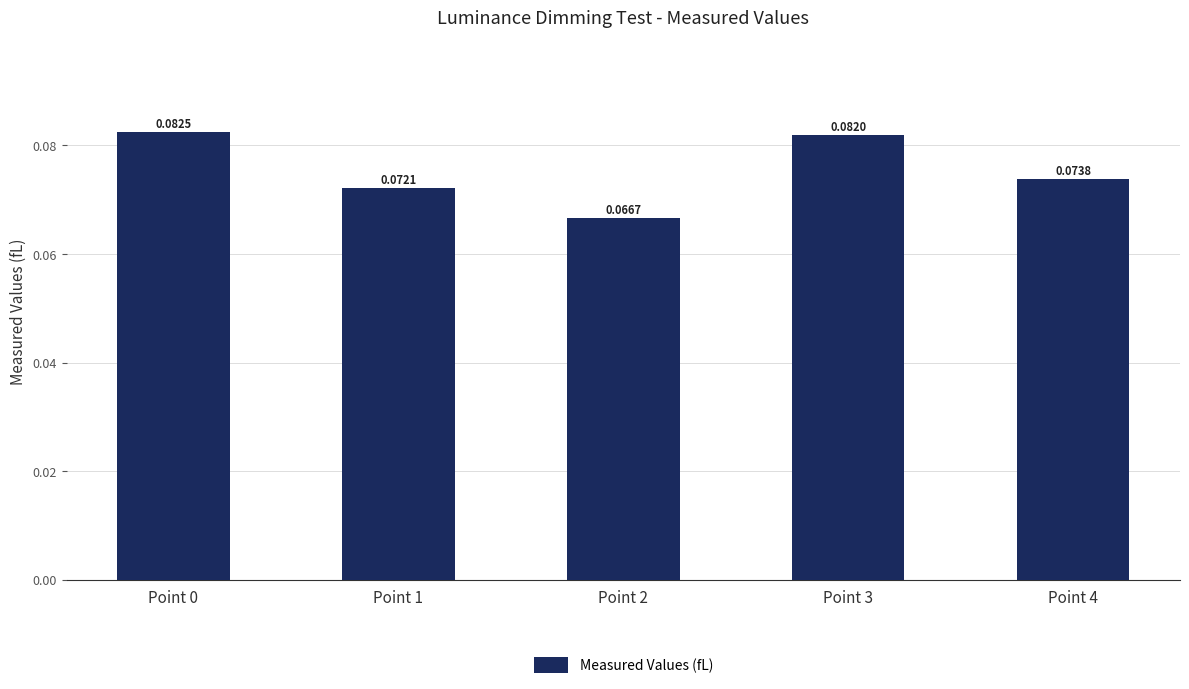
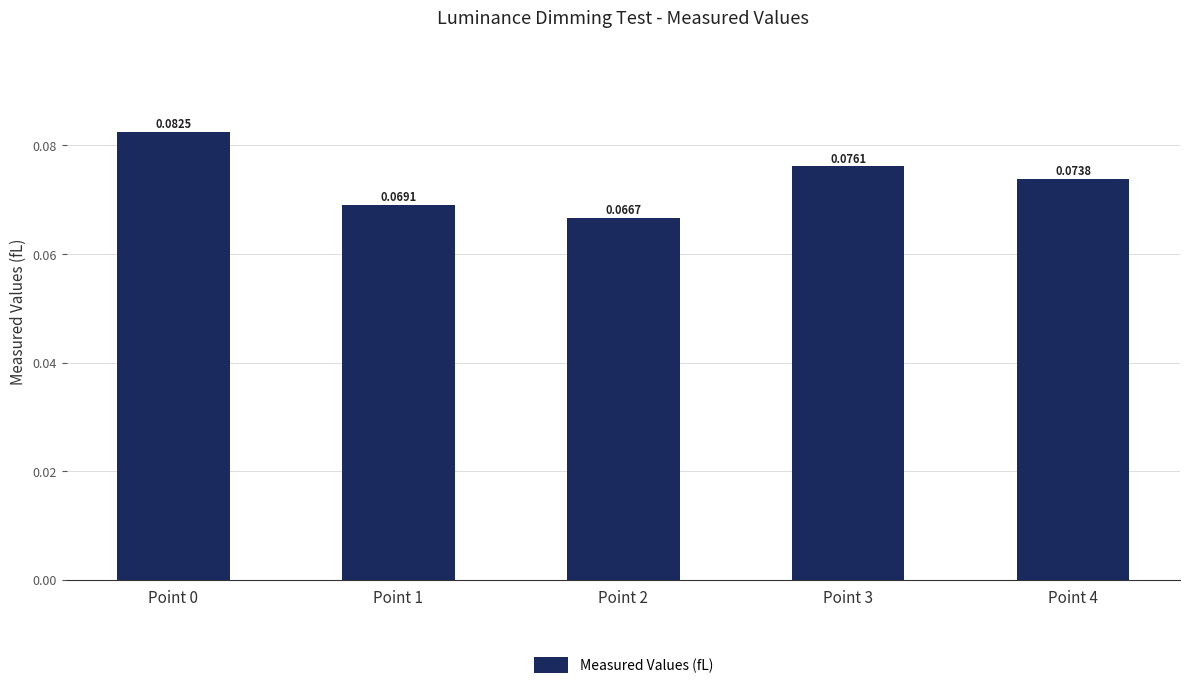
  {
    "Point 0": 0.0825,
-   "Point 1": 0.0721,
+   "Point 1": 0.0691,
    "Point 2": 0.0667,
-   "Point 3": 0.0820,
+   "Point 3": 0.0761,
    "Point 4": 0.0738
  }
